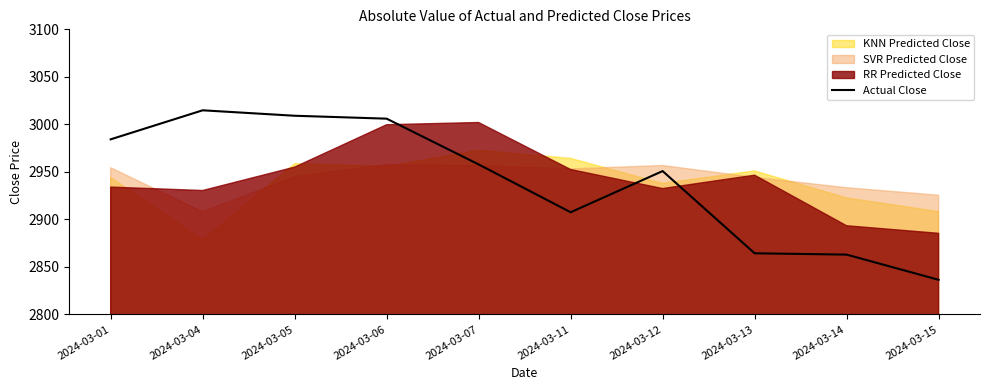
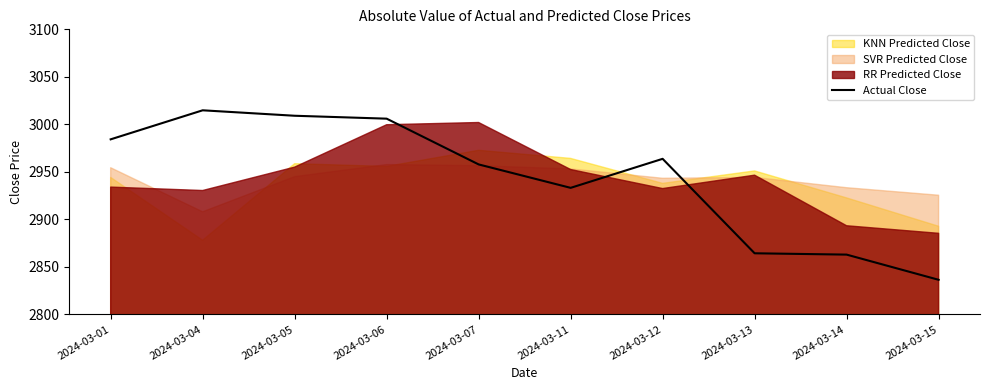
  {
    "Actual Close": {
      "2024-03-01": 2980,
      "2024-03-04": 3010,
      "2024-03-05": 3010,
      "2024-03-06": 3010,
-     "2024-03-11": 2910,
-     "2024-03-12": 2950,
+     "2024-03-11": 2930,
+     "2024-03-12": 2960,
      "2024-03-13": 2860,
      "2024-03-14": 2860,
      "2024-03-15": 2840
    },
    "KNN Predicted Close": {
      "2024-03-01": 2940,
      "2024-03-04": 2880,
      "2024-03-05": 2960,
      "2024-03-07": 2970,
      "2024-03-11": 2960,
      "2024-03-12": 2940,
      "2024-03-13": 2950,
      "2024-03-14": 2920,
-     "2024-03-15": 2910
+     "2024-03-15": 2890
    },
    "SVR Predicted Close": {
      "2024-03-01": 2950,
      "2024-03-04": 2910,
      "2024-03-05": 2940,
-     "2024-03-12": 2960,
+     "2024-03-12": 2940,
      "2024-03-14": 2930,
      "2024-03-15": 2930
    },
    "RR Predicted Close": {
      "2024-03-01": 2930,
      "2024-03-04": 2930,
      "2024-03-05": 2960,
      "2024-03-06": 3000,
      "2024-03-07": 3000,
      "2024-03-12": 2930,
      "2024-03-14": 2890,
      "2024-03-15": 2890
    }
  }
